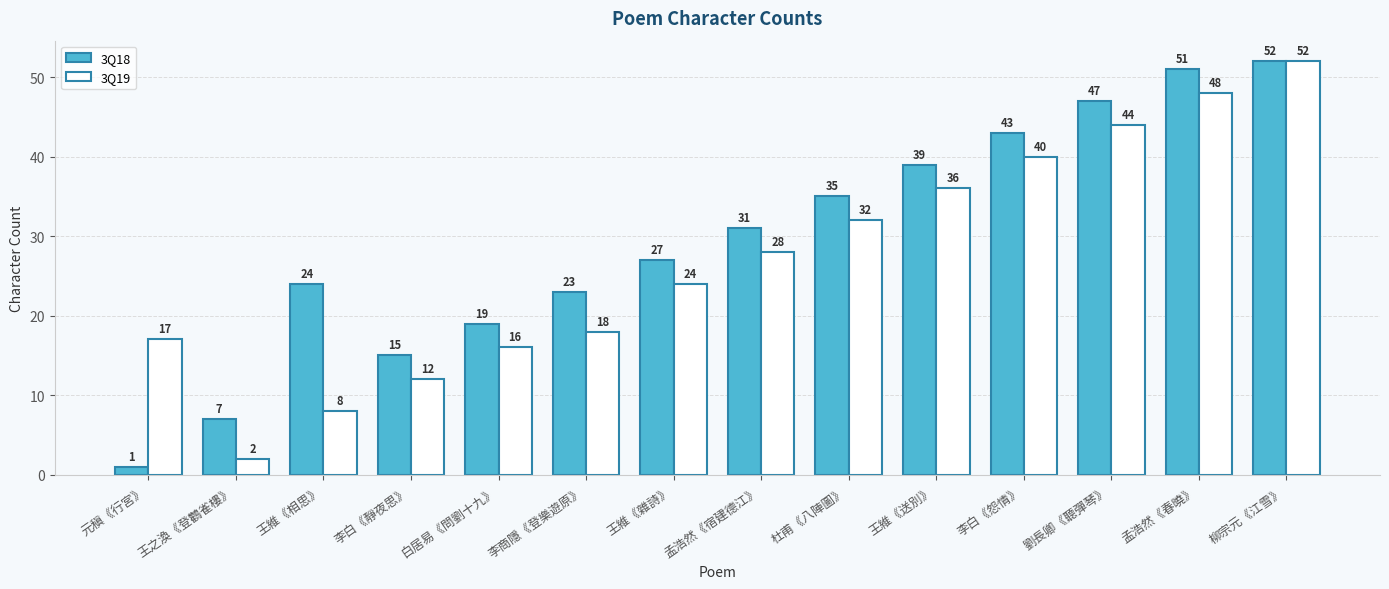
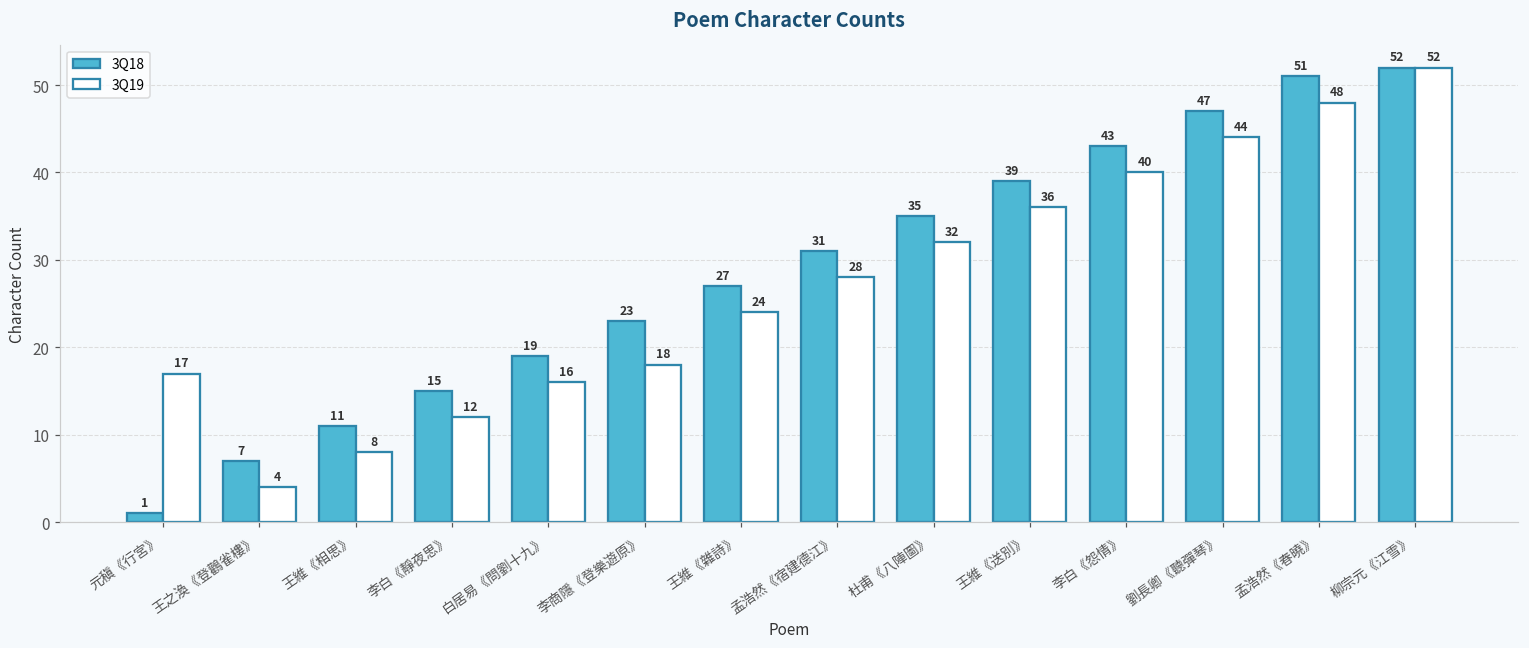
  {
    "3Q18": {
      "元稹《行宮》": 1,
      "王之渙《登鸛雀樓》": 7,
-     "王維《相思》": 24,
+     "王維《相思》": 11,
      "李白《靜夜思》": 15,
      "白居易《問劉十九》": 19,
      "李商隱《登樂遊原》": 23,
      "王維《雜詩》": 27,
      "孟浩然《宿建德江》": 31,
      "杜甫《八陣圖》": 35,
      "王維《送別》": 39,
      "李白《怨情》": 43,
      "劉長卿《聽彈琴》": 47,
      "孟浩然《春曉》": 51,
      "柳宗元《江雪》": 52
    },
    "3Q19": {
      "元稹《行宮》": 17,
-     "王之渙《登鸛雀樓》": 2,
+     "王之渙《登鸛雀樓》": 4,
      "王維《相思》": 8,
      "李白《靜夜思》": 12,
      "白居易《問劉十九》": 16,
      "李商隱《登樂遊原》": 18,
      "王維《雜詩》": 24,
      "孟浩然《宿建德江》": 28,
      "杜甫《八陣圖》": 32,
      "王維《送別》": 36,
      "李白《怨情》": 40,
      "劉長卿《聽彈琴》": 44,
      "孟浩然《春曉》": 48,
      "柳宗元《江雪》": 52
    }
  }
